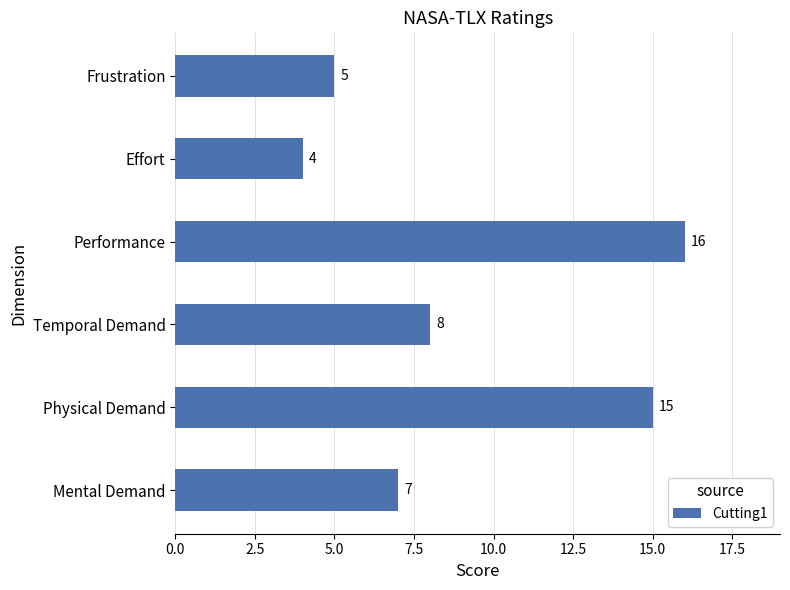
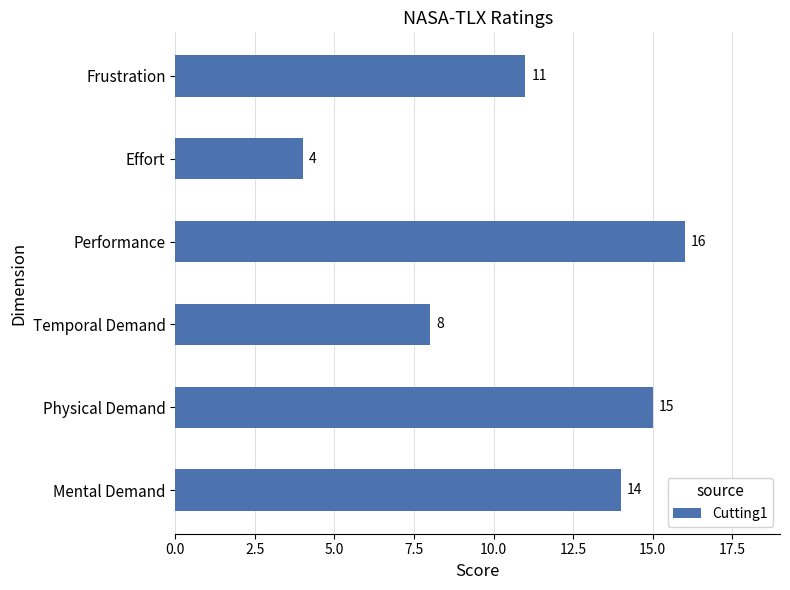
  {
-   "Frustration": 5,
+   "Frustration": 11,
    "Effort": 4,
    "Performance": 16,
    "Temporal Demand": 8,
    "Physical Demand": 15,
-   "Mental Demand": 7
+   "Mental Demand": 14
  }
